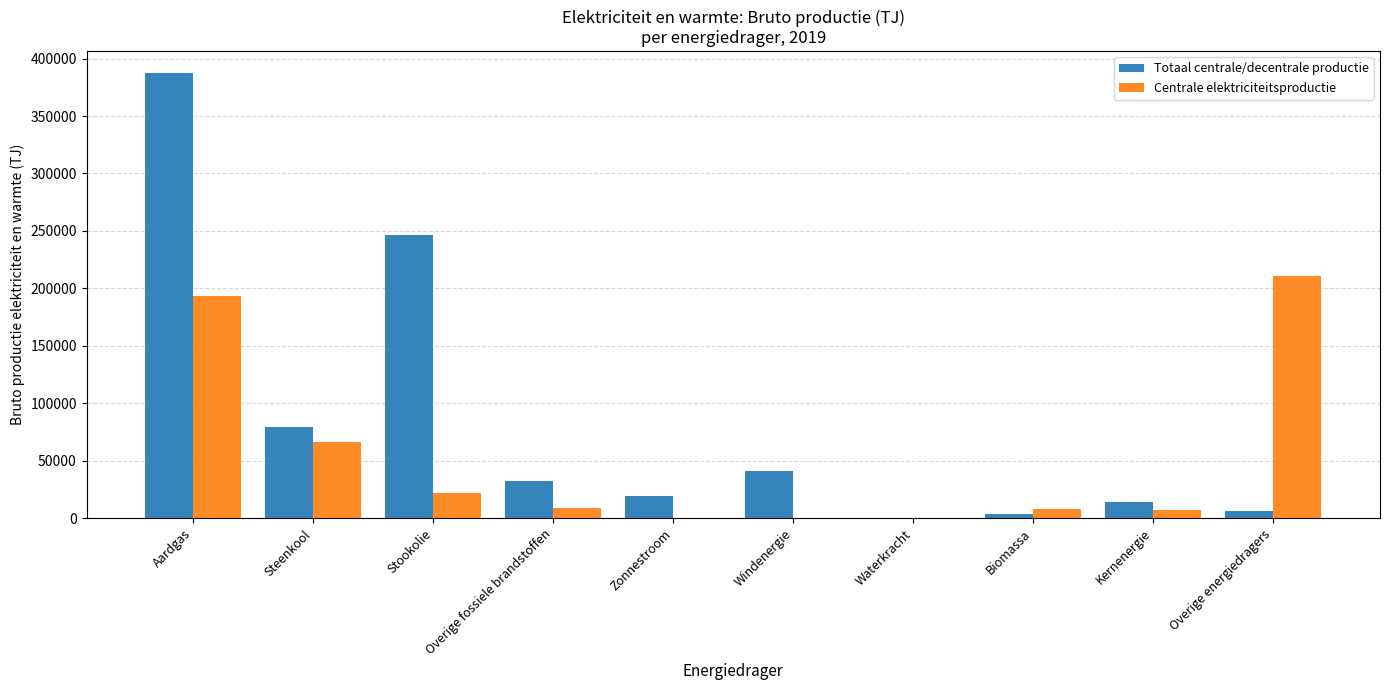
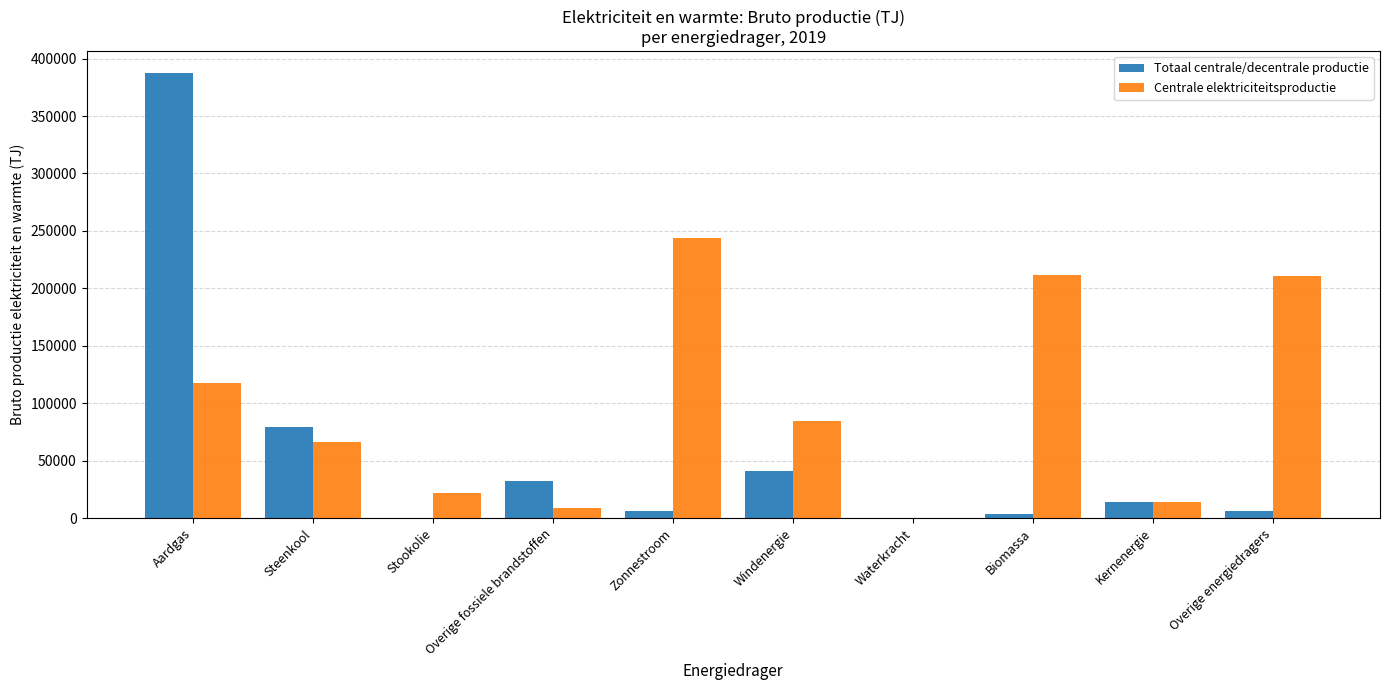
  {
    "Totaal centrale/decentrale productie": {
      "Aardgas": 387000,
      "Steenkool": 79000,
-     "Stookolie": 246000,
+     "Stookolie": 0,
      "Overige fossiele brandstoffen": 33000,
-     "Zonnestroom": 19000,
+     "Zonnestroom": 6000,
      "Windenergie": 41000,
      "Biomassa": 4000,
      "Kernenergie": 14000,
      "Overige energiedragers": 6000
    },
    "Centrale elektriciteitsproductie": {
-     "Aardgas": 193000,
+     "Aardgas": 118000,
      "Steenkool": 66000,
      "Stookolie": 22000,
      "Overige fossiele brandstoffen": 8000,
-     "Zonnestroom": 0,
-     "Windenergie": 0,
+     "Zonnestroom": 244000,
+     "Windenergie": 85000,
      "Waterkracht": 0,
-     "Biomassa": 8000,
-     "Kernenergie": 7000,
+     "Biomassa": 211000,
+     "Kernenergie": 14000,
      "Overige energiedragers": 210000
    }
  }
